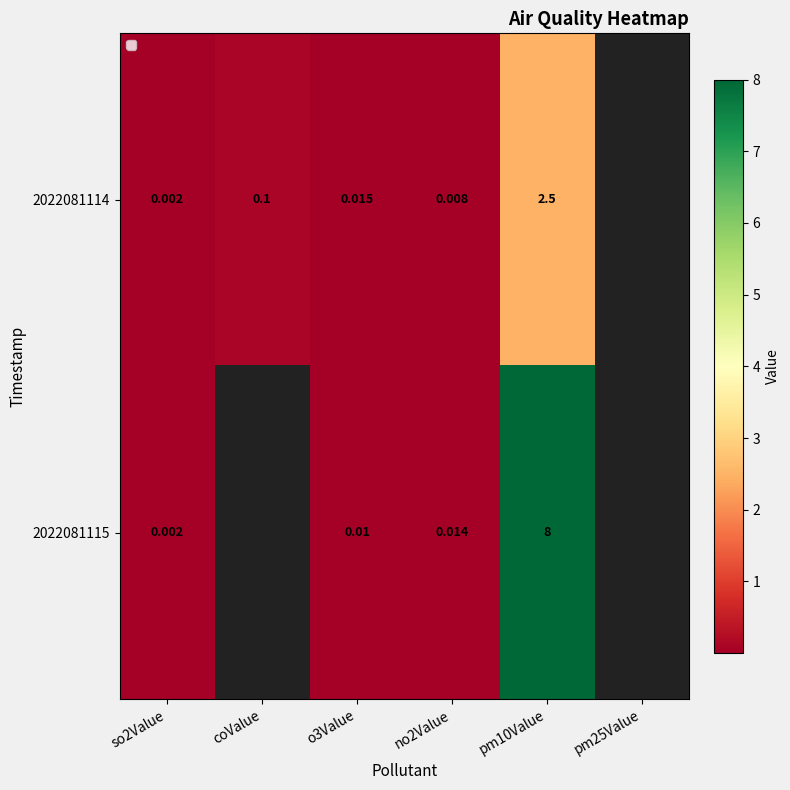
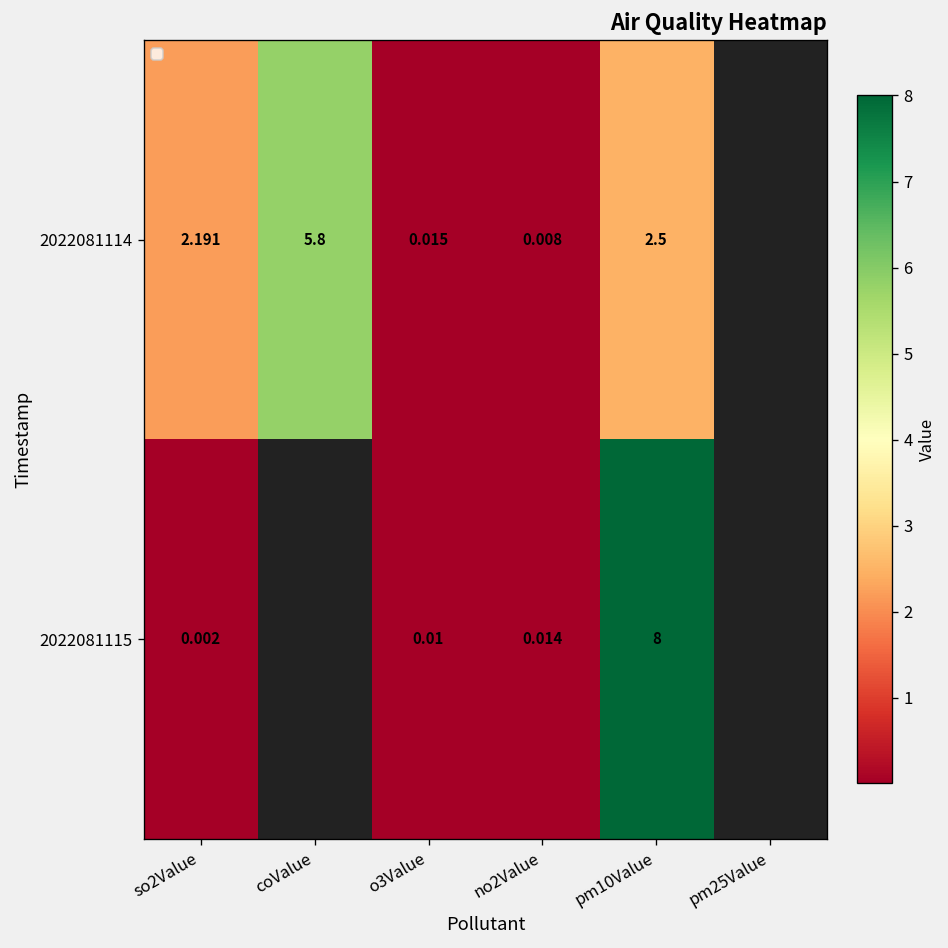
  {
    "2022081114": {
-     "so2Value": 0.002,
-     "coValue": 0.1,
+     "so2Value": 2.191,
+     "coValue": 5.8,
      "o3Value": 0.015,
      "no2Value": 0.008,
      "pm10Value": 2.5
    },
    "2022081115": {
      "so2Value": 0.002,
      "o3Value": 0.01,
      "no2Value": 0.014,
      "pm10Value": 8
    }
  }
